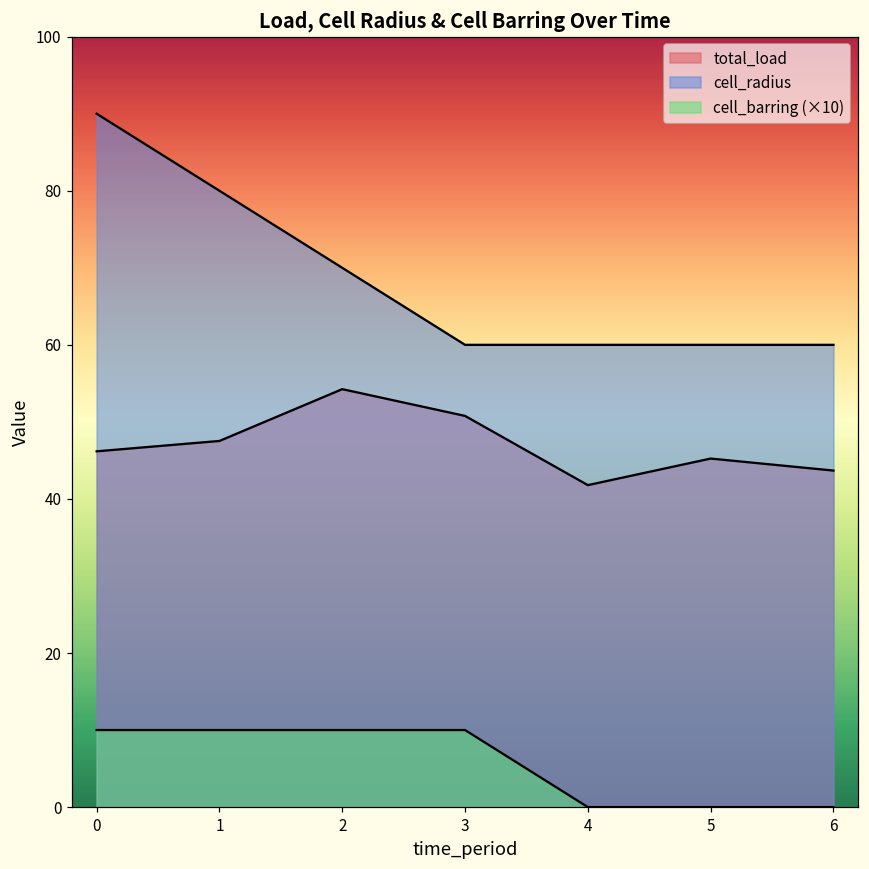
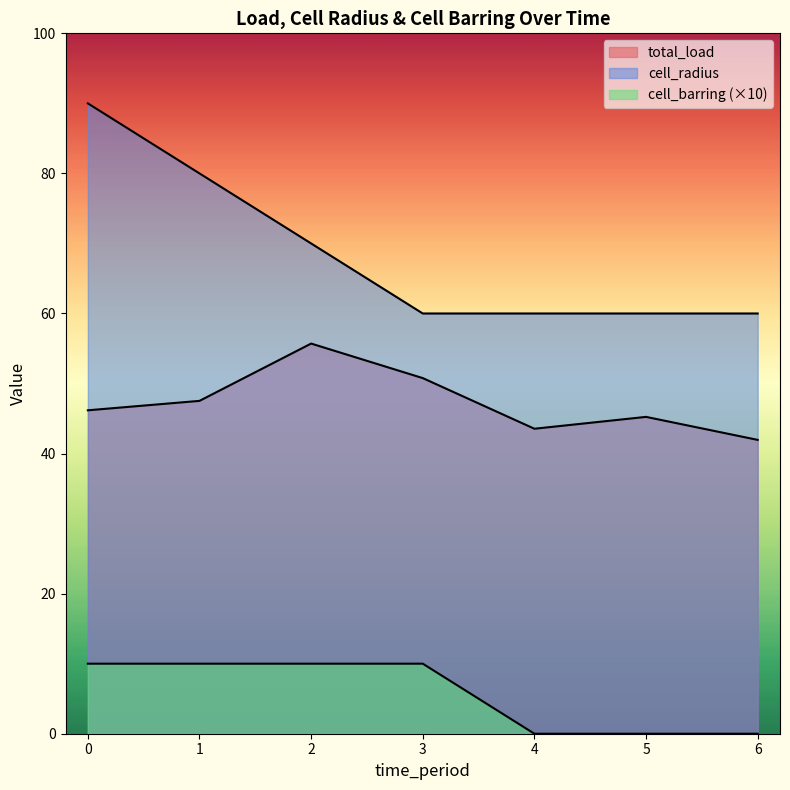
  {
    "total_load": {
      "0": 46,
      "1": 48,
-     "2": 54,
+     "2": 56,
      "3": 51,
-     "4": 42,
+     "4": 44,
      "5": 45,
-     "6": 44
+     "6": 42
    },
    "cell_radius": {
      "0": 90,
      "1": 80,
      "2": 70,
      "3": 60,
      "4": 60,
      "5": 60,
      "6": 60
    },
    "cell_barring (×10)": {
      "0": 10,
      "1": 10,
      "2": 10,
      "3": 10,
      "4": 0,
      "5": 0,
      "6": 0
    }
  }
